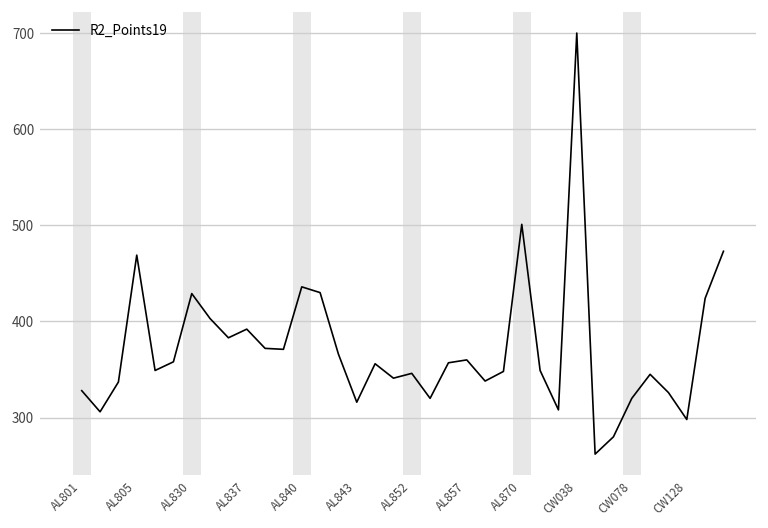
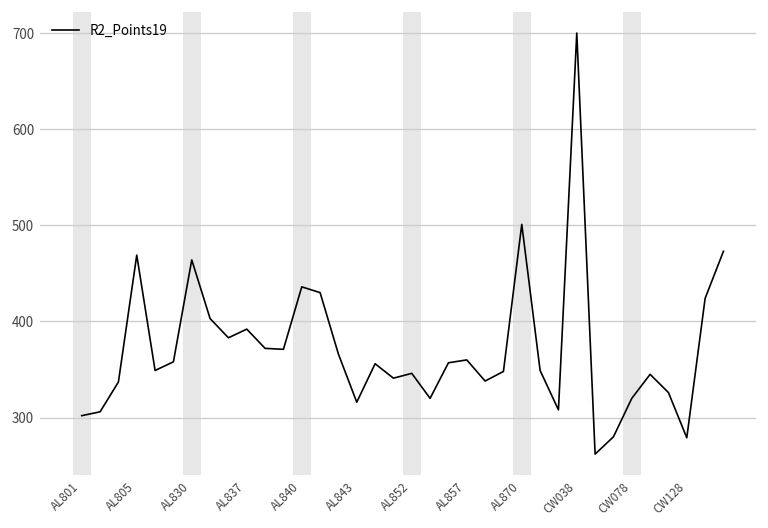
  {
-   "AL801": 330,
+   "AL801": 300,
    "AL805": 470,
-   "AL830": 430,
+   "AL830": 460,
    "AL837": 390,
    "AL840": 440,
    "AL843": 320,
    "AL852": 350,
    "AL857": 360,
    "AL870": 500,
    "CW038": 700,
    "CW078": 320,
-   "CW128": 300
+   "CW128": 280
  }
